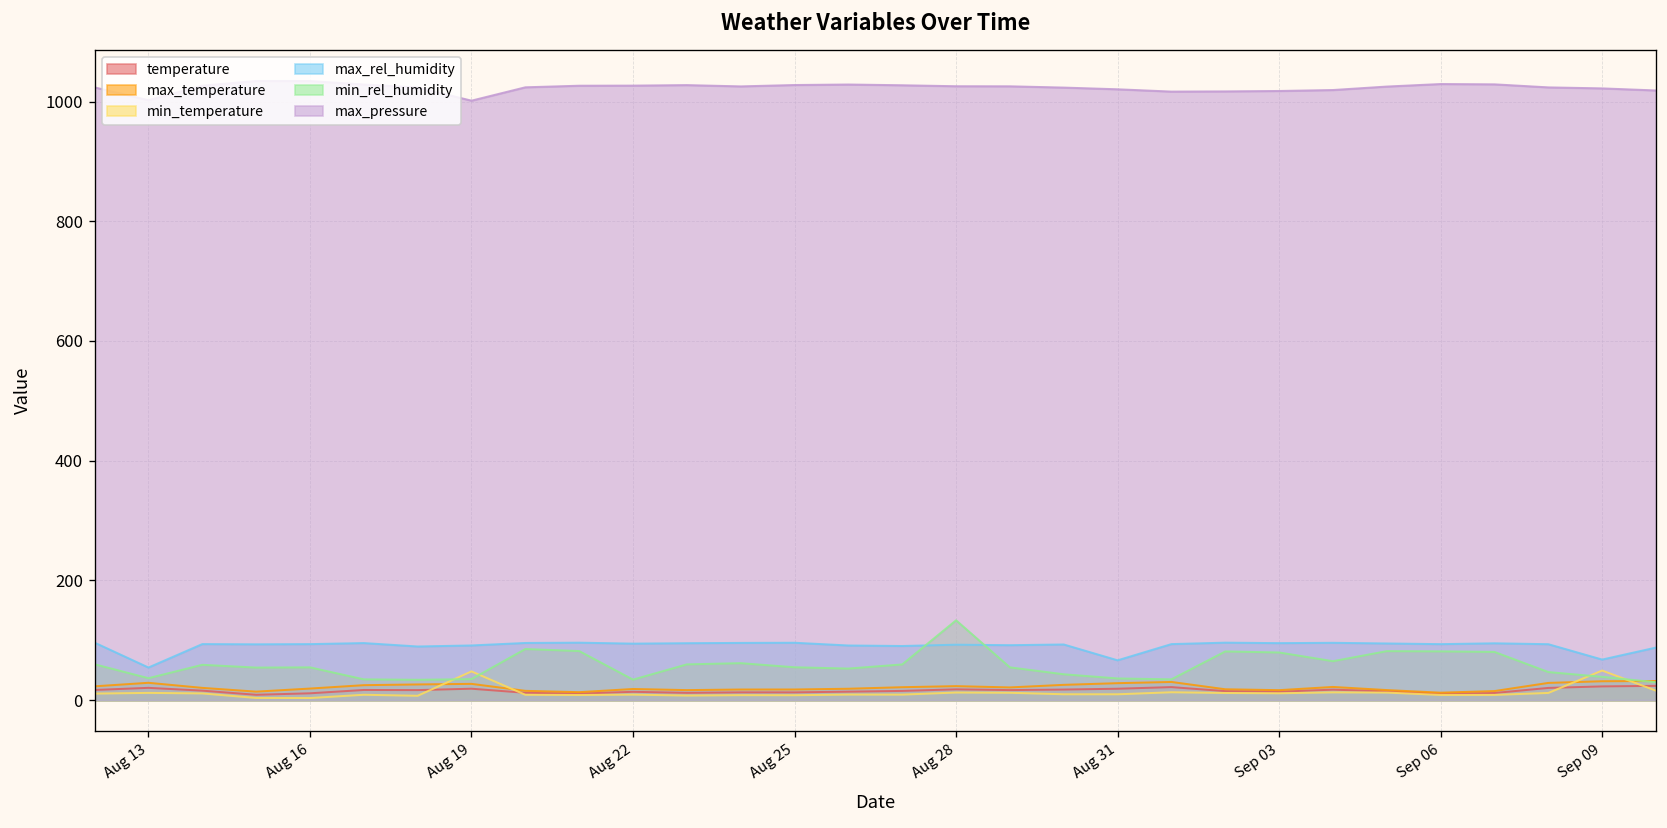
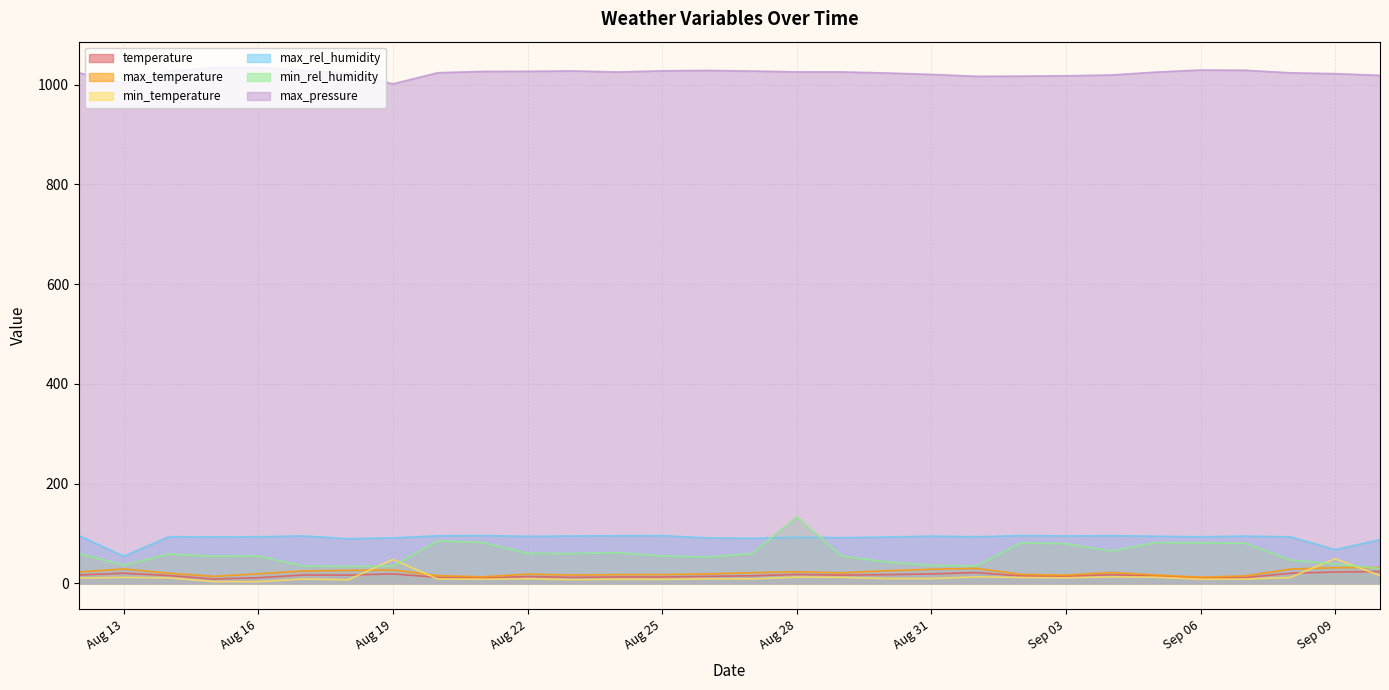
  {
    "temperature": {
      "Aug 13": 20,
      "Aug 16": 10,
      "Aug 19": 20,
      "Aug 28": 20,
      "Aug 31": 20,
      "Sep 09": 20
    },
    "max_temperature": {
      "Aug 13": 30,
      "Aug 16": 20,
      "Aug 19": 30,
      "Aug 28": 20,
      "Aug 31": 30,
      "Sep 09": 30
    },
    "min_temperature": {
      "Aug 13": 10,
      "Aug 16": 0,
      "Aug 19": 50,
      "Aug 28": 10,
      "Aug 31": 10,
      "Sep 09": 50
    },
    "max_rel_humidity": {
      "Aug 13": 50,
      "Aug 16": 90,
      "Aug 19": 90,
      "Aug 22": 90,
      "Aug 25": 100,
      "Aug 28": 90,
-     "Aug 31": 70,
+     "Aug 31": 90,
      "Sep 03": 100,
      "Sep 06": 90,
      "Sep 09": 70
    },
    "min_rel_humidity": {
      "Aug 13": 40,
      "Aug 16": 50,
      "Aug 19": 40,
-     "Aug 22": 30,
+     "Aug 22": 60,
      "Aug 25": 50,
      "Aug 28": 130,
      "Aug 31": 40,
      "Sep 03": 80,
      "Sep 06": 80,
      "Sep 09": 40
    },
    "max_pressure": {
      "Aug 19": 1000,
      "Aug 22": 1030,
      "Aug 25": 1030,
      "Aug 28": 1030,
      "Aug 31": 1020,
      "Sep 03": 1020,
      "Sep 06": 1030,
      "Sep 09": 1020
    }
  }
